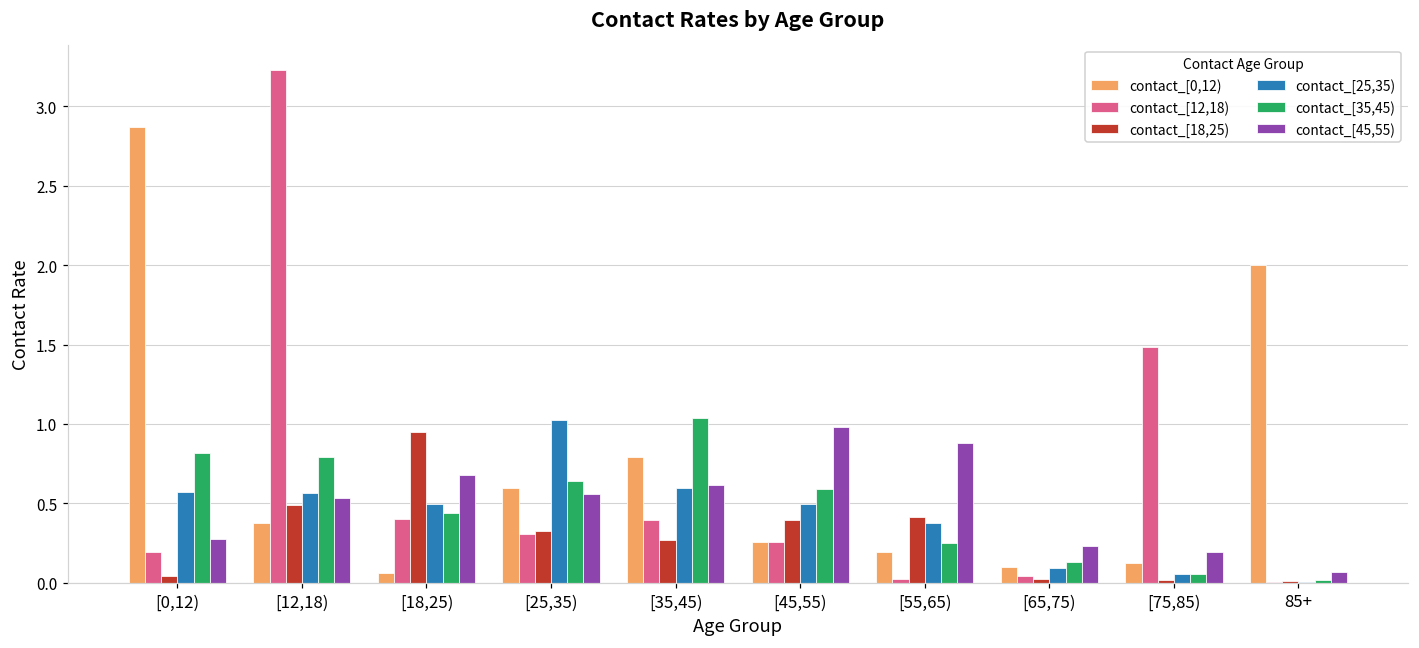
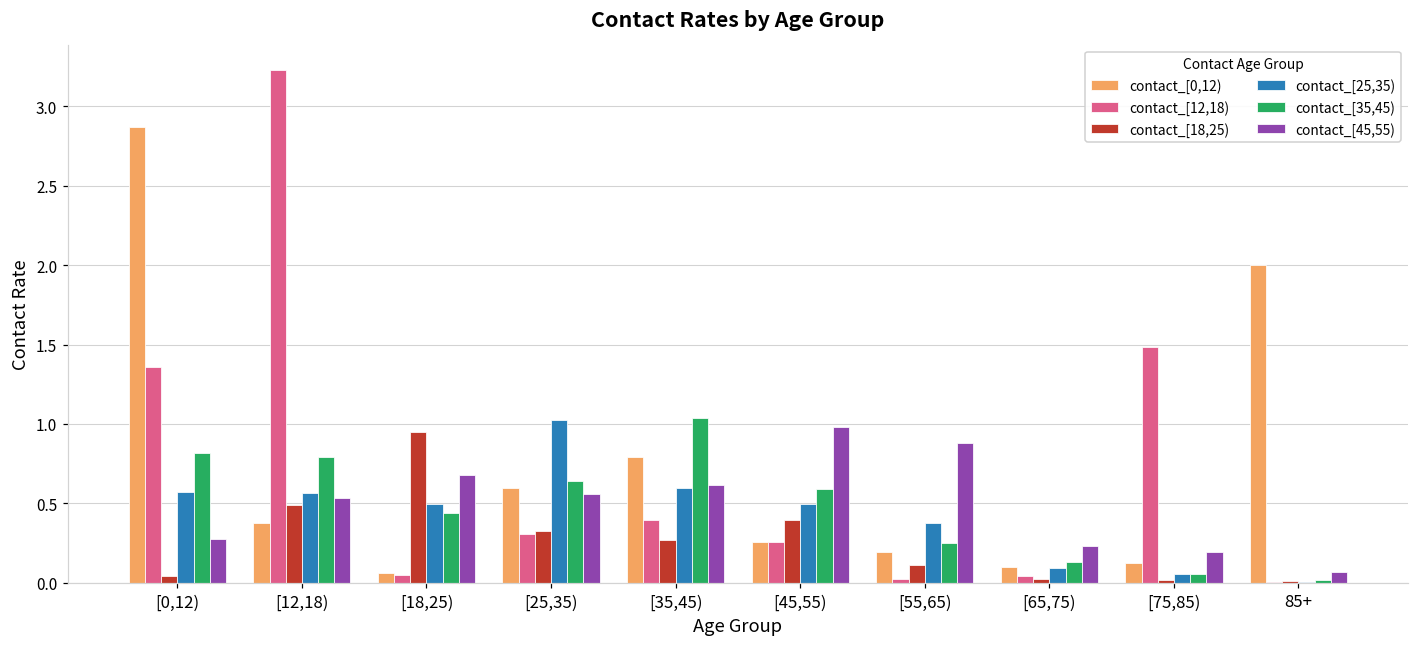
  {
    "contact_[0,12)": {
      "[0,12)": 2.87,
      "[12,18)": 0.38,
      "[18,25)": 0.06,
      "[25,35)": 0.59,
      "[35,45)": 0.79,
      "[45,55)": 0.26,
      "[55,65)": 0.19,
      "[65,75)": 0.10,
      "[75,85)": 0.12,
      "85+": 2.00
    },
    "contact_[12,18)": {
-     "[0,12)": 0.19,
+     "[0,12)": 1.36,
      "[12,18)": 3.23,
-     "[18,25)": 0.40,
+     "[18,25)": 0.05,
      "[25,35)": 0.30,
      "[35,45)": 0.40,
      "[45,55)": 0.25,
      "[55,65)": 0.02,
      "[65,75)": 0.04,
      "[75,85)": 1.48
    },
    "contact_[18,25)": {
      "[0,12)": 0.04,
      "[12,18)": 0.49,
      "[18,25)": 0.95,
      "[25,35)": 0.33,
      "[35,45)": 0.27,
      "[45,55)": 0.40,
-     "[55,65)": 0.41,
+     "[55,65)": 0.11,
      "[65,75)": 0.02
    },
    "contact_[25,35)": {
      "[0,12)": 0.57,
      "[12,18)": 0.57,
      "[18,25)": 0.50,
      "[25,35)": 1.03,
      "[35,45)": 0.59,
      "[45,55)": 0.50,
      "[55,65)": 0.38,
      "[65,75)": 0.09,
      "[75,85)": 0.06
    },
    "contact_[35,45)": {
      "[0,12)": 0.82,
      "[12,18)": 0.79,
      "[18,25)": 0.44,
      "[25,35)": 0.64,
      "[35,45)": 1.03,
      "[45,55)": 0.59,
      "[55,65)": 0.25,
      "[65,75)": 0.13,
      "[75,85)": 0.05,
      "85+": 0.02
    },
    "contact_[45,55)": {
      "[0,12)": 0.28,
      "[12,18)": 0.53,
      "[18,25)": 0.68,
      "[25,35)": 0.56,
      "[35,45)": 0.62,
      "[45,55)": 0.98,
      "[55,65)": 0.88,
      "[65,75)": 0.23,
      "[75,85)": 0.19,
      "85+": 0.07
    }
  }
